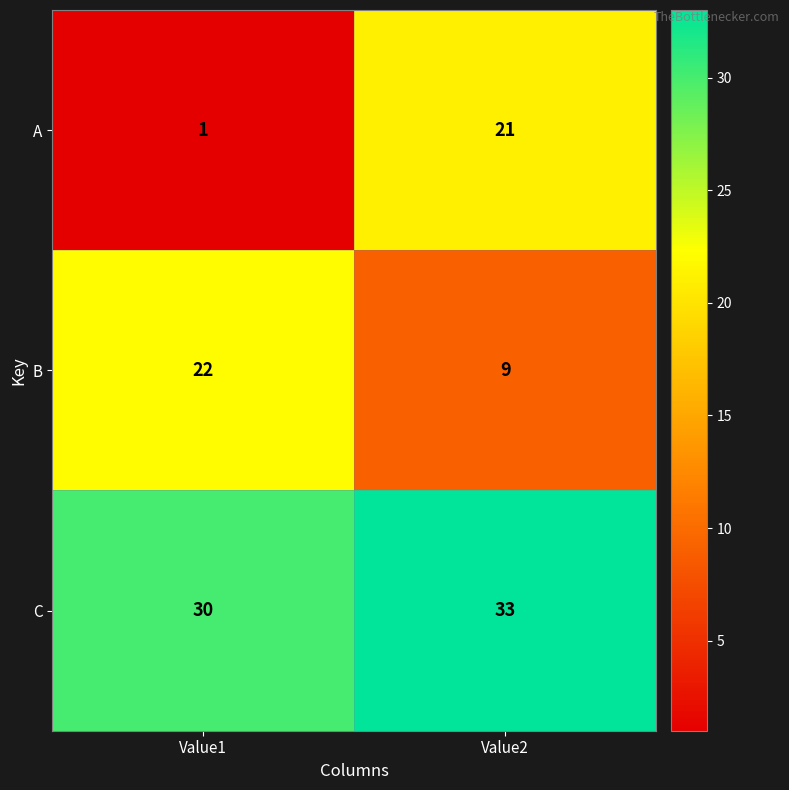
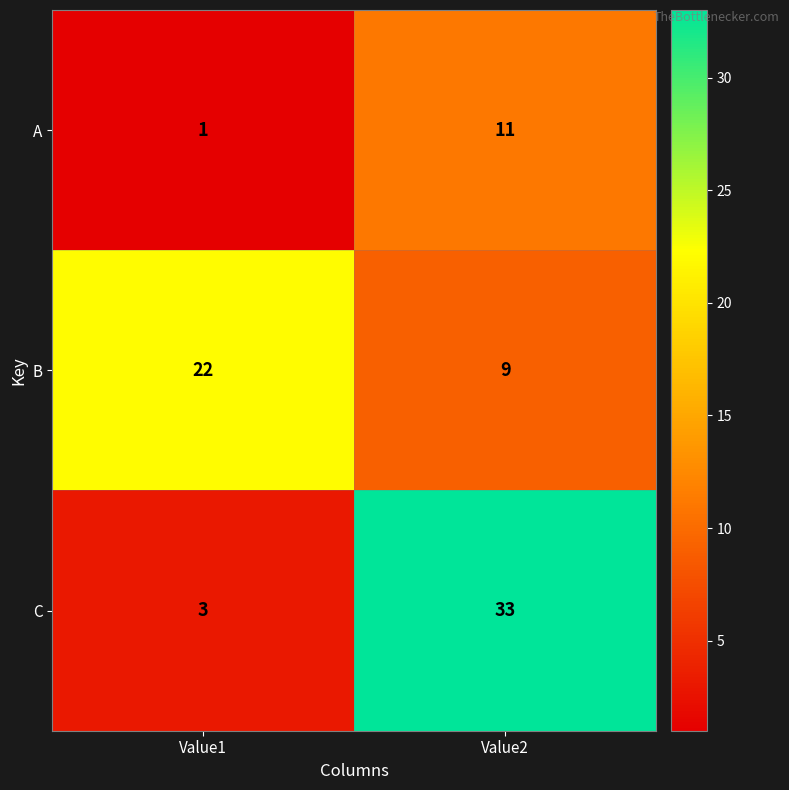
  {
    "A": {
      "Value1": 1,
-     "Value2": 21
+     "Value2": 11
    },
    "B": {
      "Value1": 22,
      "Value2": 9
    },
    "C": {
-     "Value1": 30,
+     "Value1": 3,
      "Value2": 33
    }
  }
